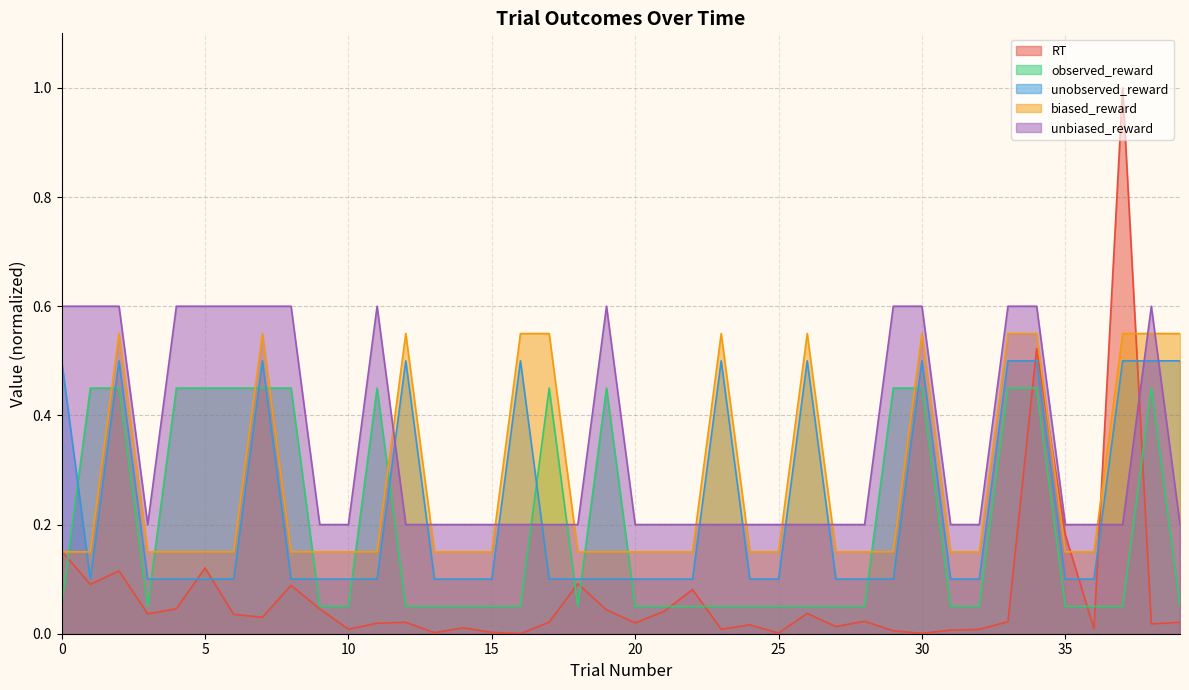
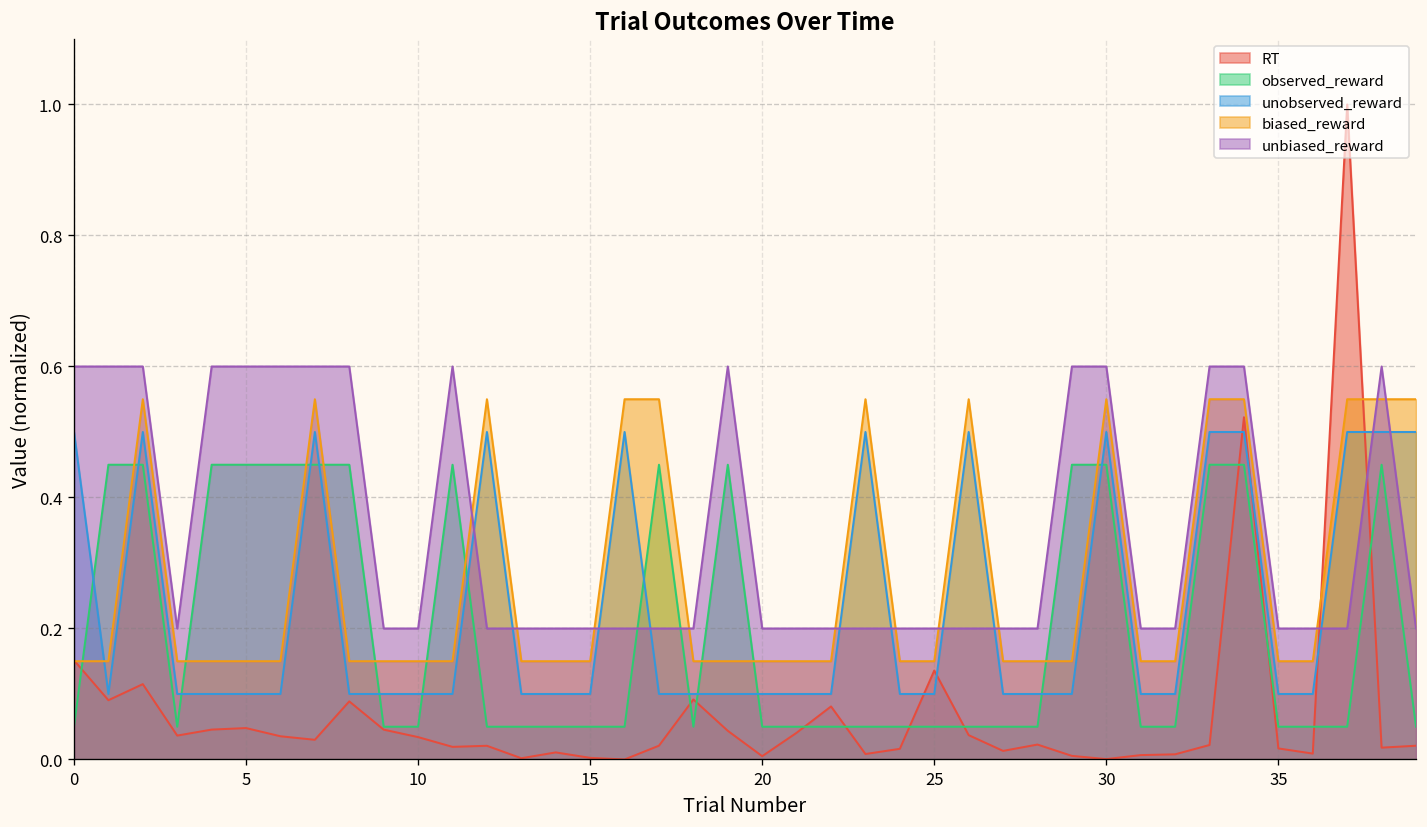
  {
    "RT": {
-     "5": 0.12,
-     "10": 0.01,
+     "5": 0.05,
+     "10": 0.03,
      "15": 0.00,
-     "20": 0.02,
-     "25": 0.00,
+     "20": 0.01,
+     "25": 0.14,
      "30": 0.00,
-     "35": 0.18
+     "35": 0.02
    },
    "observed_reward": {
      "0": 0.05,
      "5": 0.45,
      "10": 0.05,
      "15": 0.05,
      "20": 0.05,
      "25": 0.05,
      "30": 0.45,
      "35": 0.05
    },
    "unobserved_reward": {
      "0": 0.50,
      "5": 0.10,
      "10": 0.10,
      "15": 0.10,
      "20": 0.10,
      "25": 0.10,
      "30": 0.50,
      "35": 0.10
    },
    "biased_reward": {
      "5": 0.15,
      "10": 0.15,
      "15": 0.15,
      "20": 0.15,
      "25": 0.15,
      "30": 0.55,
      "35": 0.15
    },
    "unbiased_reward": {
      "0": 0.60,
      "5": 0.60,
      "10": 0.20,
      "15": 0.20,
      "20": 0.20,
      "25": 0.20,
      "30": 0.60,
      "35": 0.20
    }
  }
